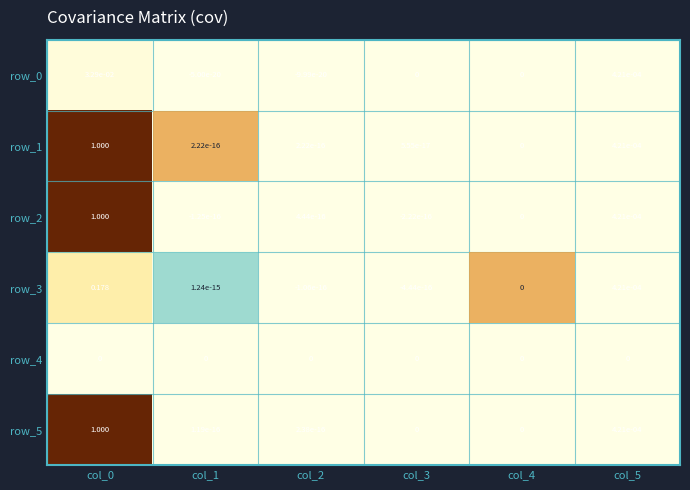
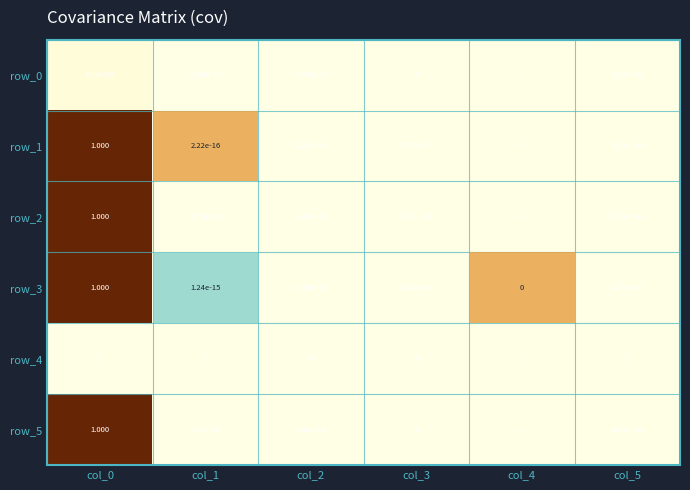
  {
    "row_1": {
      "col_0": 1.000
    },
    "row_2": {
      "col_0": 1.000
    },
    "row_3": {
-     "col_0": 0.178
+     "col_0": 1.000
    },
    "row_5": {
      "col_0": 1.000
    }
  }
